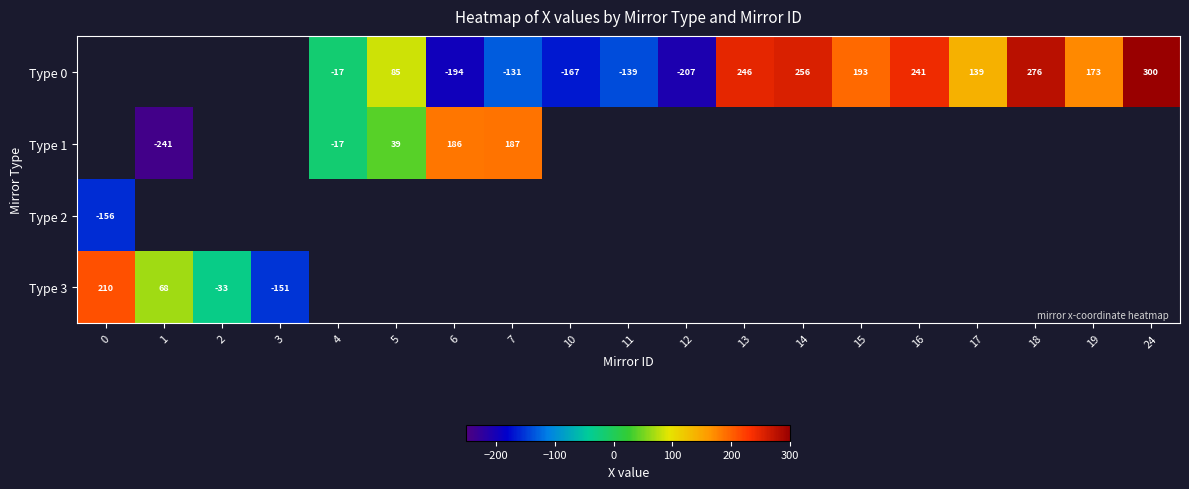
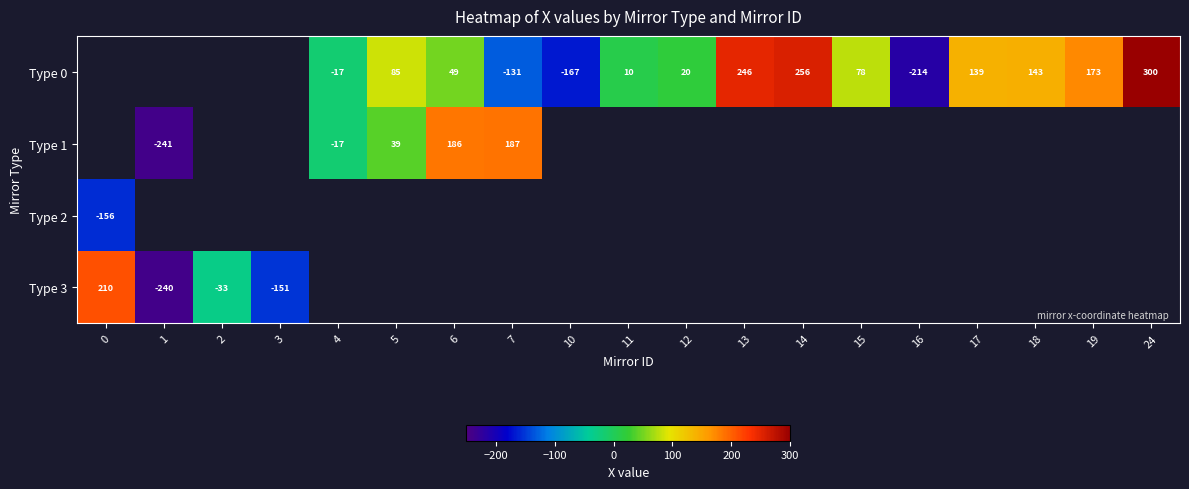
  {
    "Type 0": {
      "4": -17,
      "5": 85,
-     "6": -194,
+     "6": 49,
      "7": -131,
      "10": -167,
-     "11": -139,
-     "12": -207,
+     "11": 10,
+     "12": 20,
      "13": 246,
      "14": 256,
-     "15": 193,
-     "16": 241,
+     "15": 78,
+     "16": -214,
      "17": 139,
-     "18": 276,
+     "18": 143,
      "19": 173,
      "24": 300
    },
    "Type 1": {
      "1": -241,
      "4": -17,
      "5": 39,
      "6": 186,
      "7": 187
    },
    "Type 2": {
      "0": -156
    },
    "Type 3": {
      "0": 210,
-     "1": 68,
+     "1": -240,
      "2": -33,
      "3": -151
    }
  }
